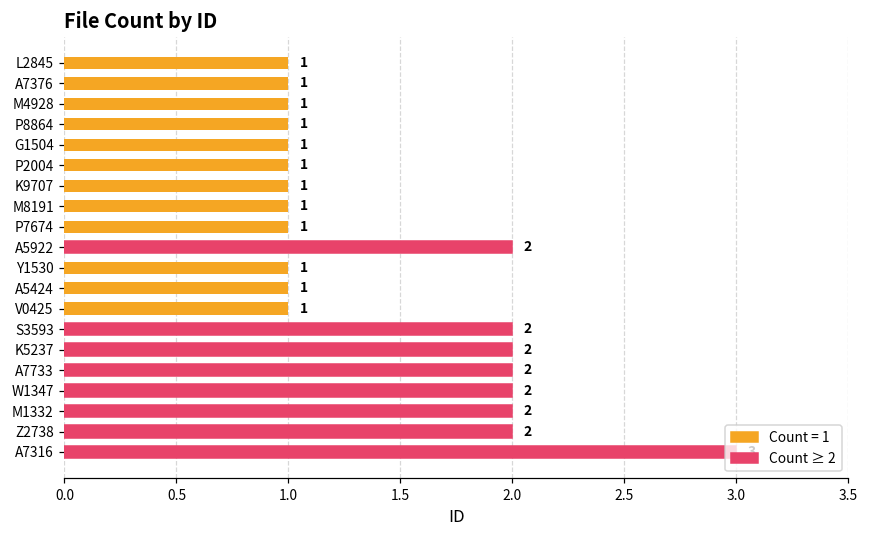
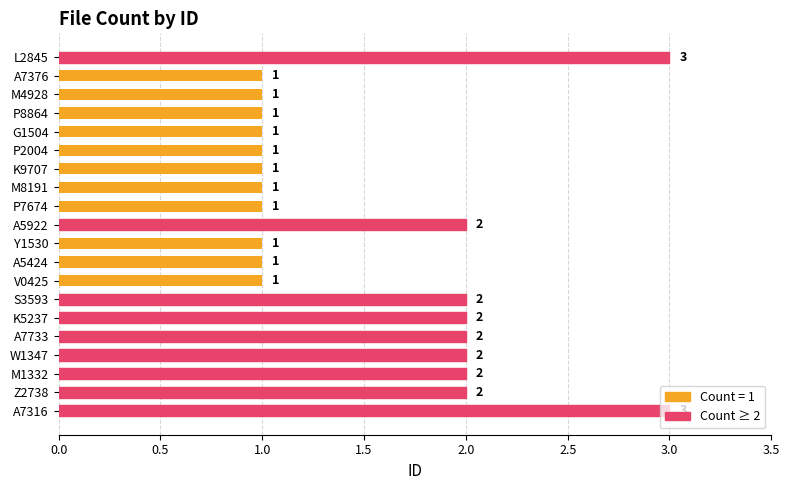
  {
-   "L2845": 1,
+   "L2845": 3,
    "A7376": 1,
    "M4928": 1,
    "P8864": 1,
    "G1504": 1,
    "P2004": 1,
    "K9707": 1,
    "M8191": 1,
    "P7674": 1,
    "A5922": 2,
    "Y1530": 1,
    "A5424": 1,
    "V0425": 1,
    "S3593": 2,
    "K5237": 2,
    "A7733": 2,
    "W1347": 2,
    "M1332": 2,
    "Z2738": 2
  }
